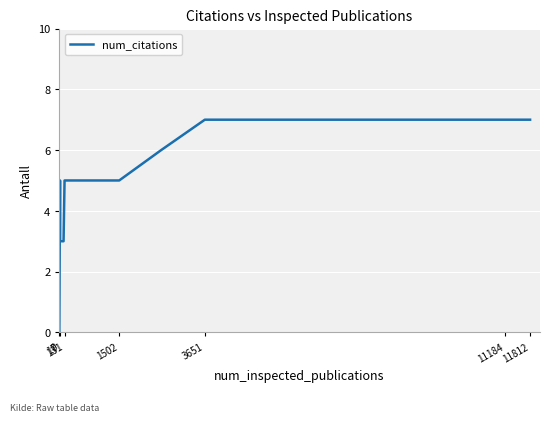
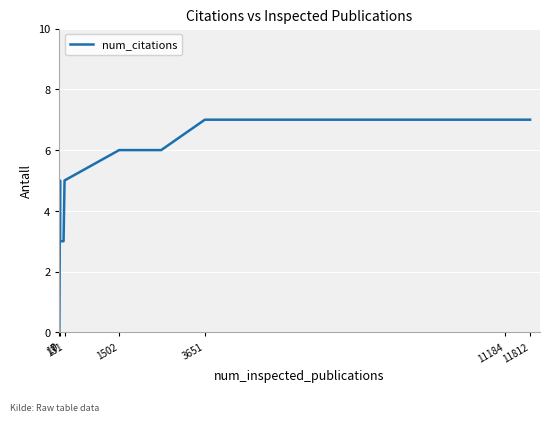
  {
    "0": 0,
    "17": 5,
    "131": 5,
-   "1502": 5,
+   "1502": 6,
    "3651": 7,
    "11184": 7,
    "11812": 7
  }
